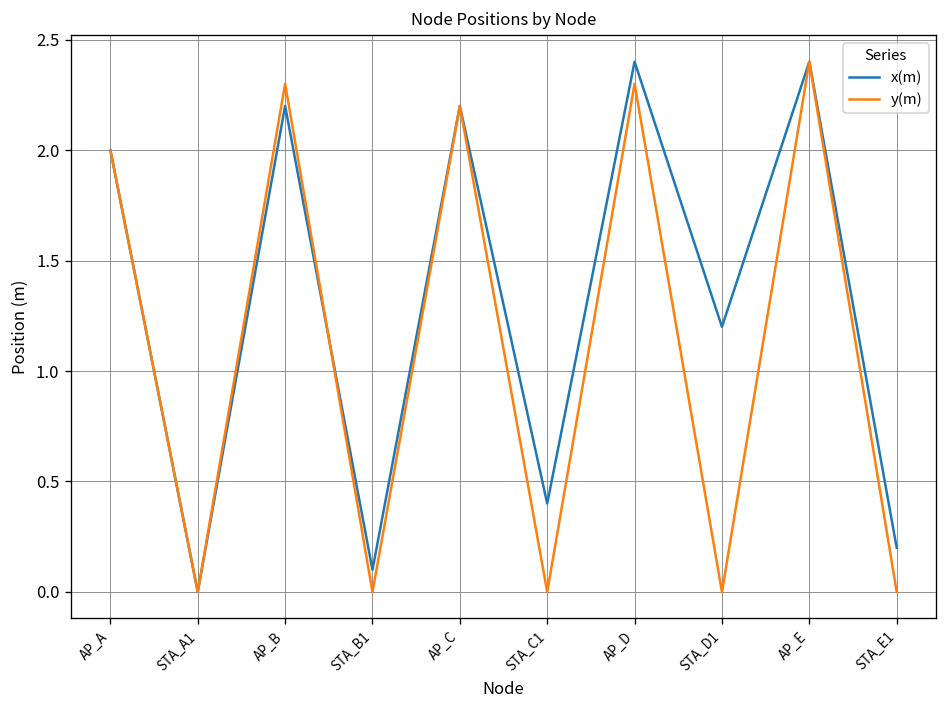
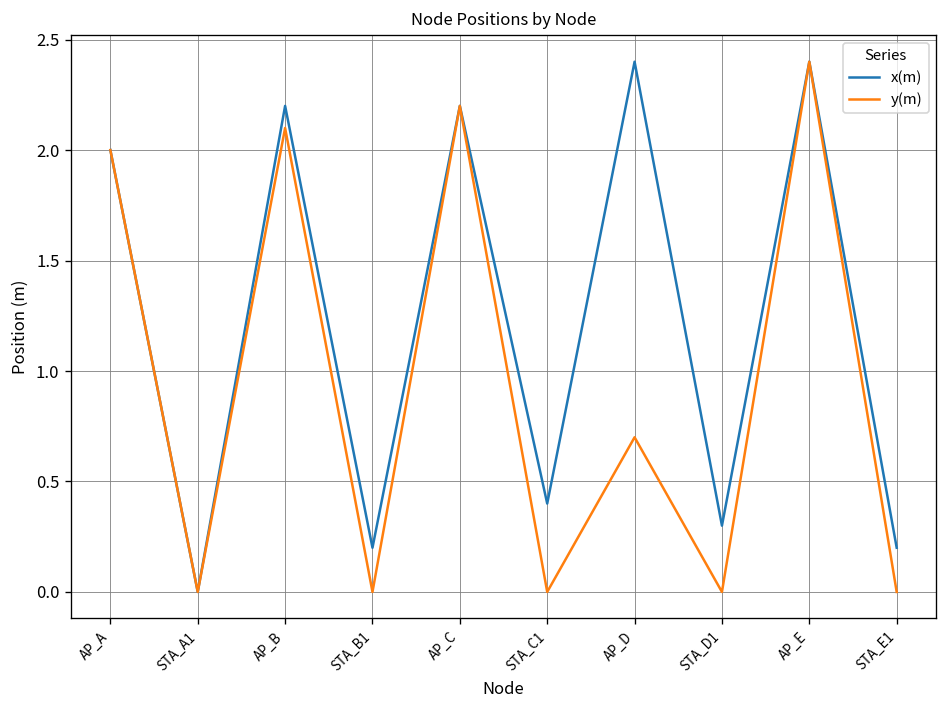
  {
    "x(m)": {
      "AP_B": 2.2,
-     "STA_B1": 0.1,
+     "STA_B1": 0.2,
      "STA_C1": 0.4,
      "AP_D": 2.4,
-     "STA_D1": 1.2,
+     "STA_D1": 0.3,
      "STA_E1": 0.2
    },
    "y(m)": {
-     "AP_B": 2.3,
+     "AP_B": 2.1,
      "STA_B1": 0.0,
      "STA_C1": 0.0,
-     "AP_D": 2.3,
+     "AP_D": 0.7,
      "STA_D1": 0.0,
      "STA_E1": 0.0
    }
  }
